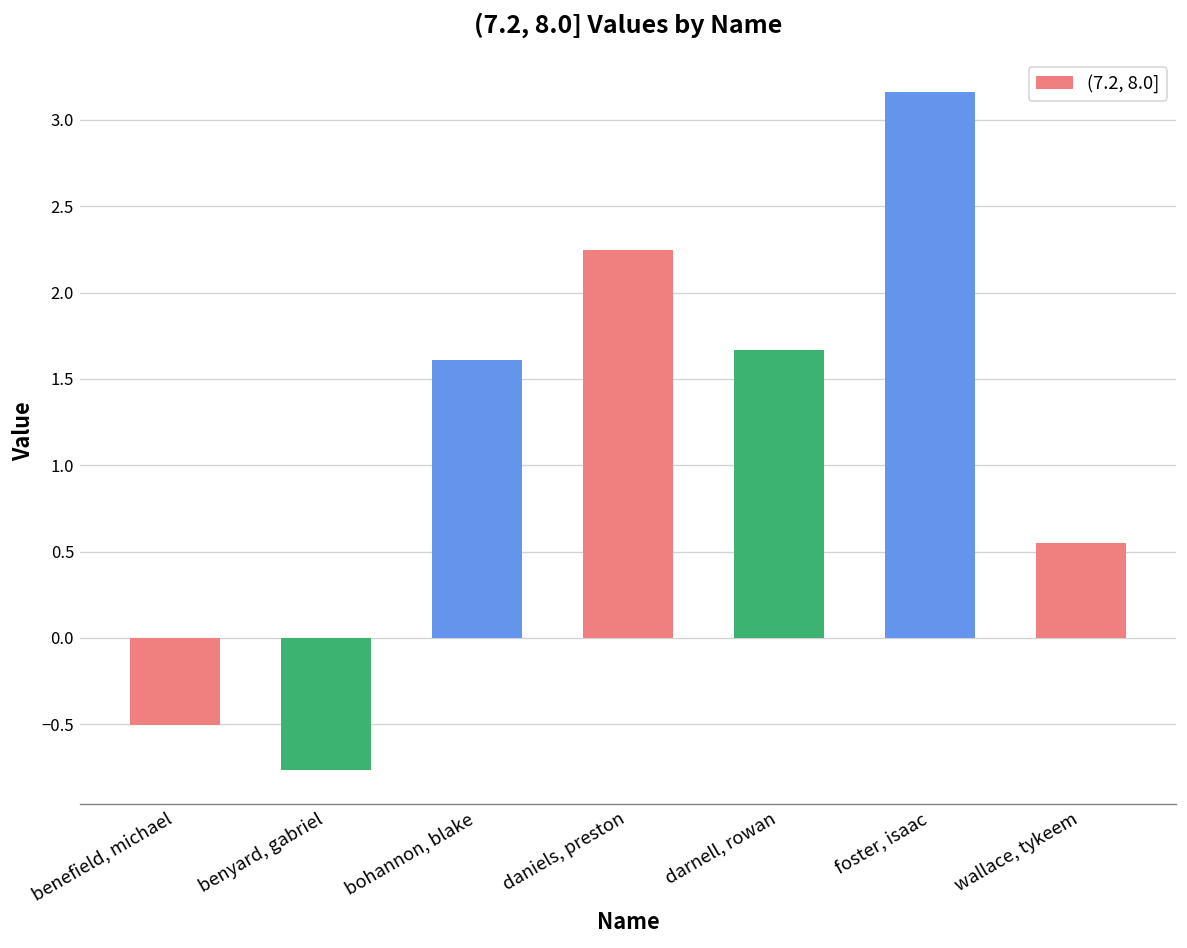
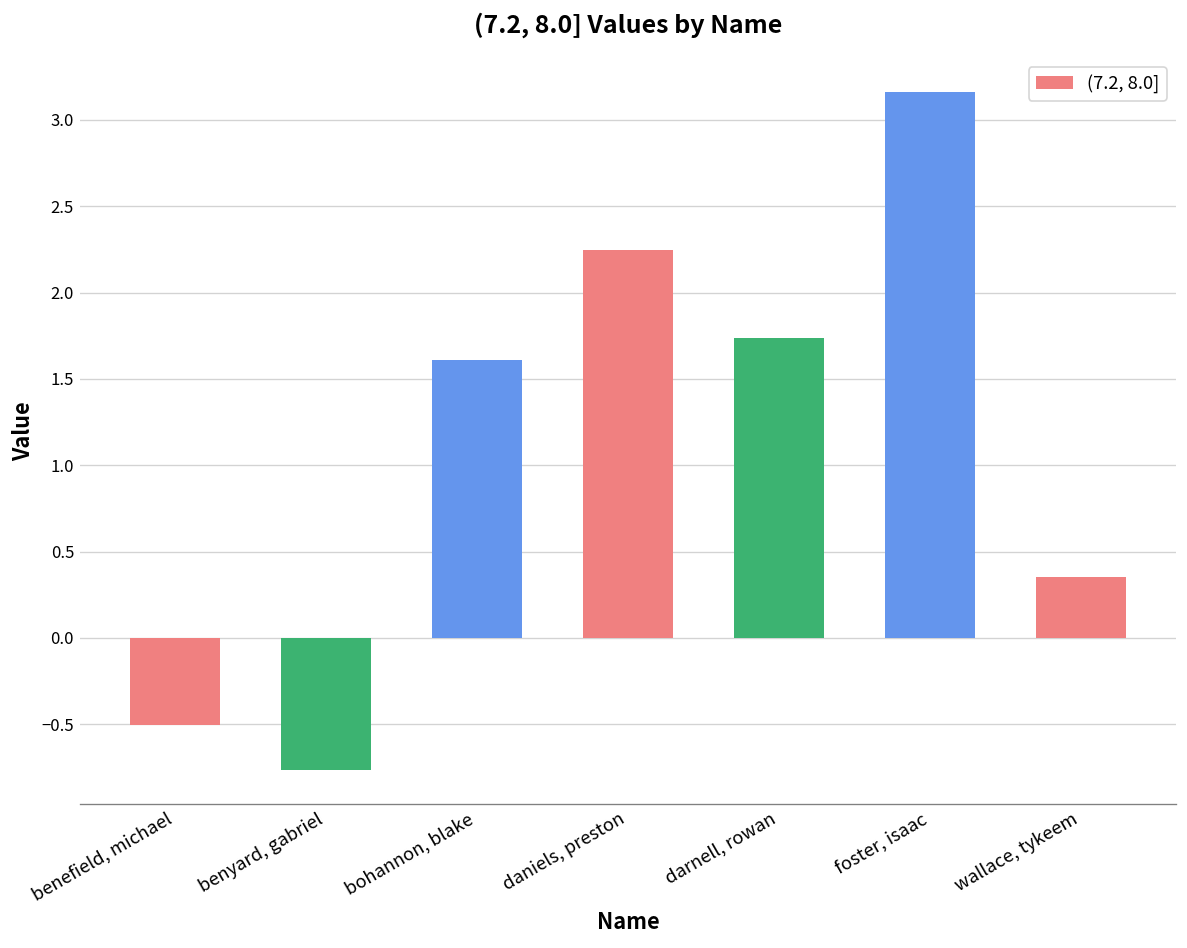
  {
    "benefield, michael": -0.50,
    "benyard, gabriel": -0.77,
    "bohannon, blake": 1.61,
    "daniels, preston": 2.25,
-   "darnell, rowan": 1.67,
+   "darnell, rowan": 1.74,
    "foster, isaac": 3.16,
-   "wallace, tykeem": 0.55
+   "wallace, tykeem": 0.35
  }
